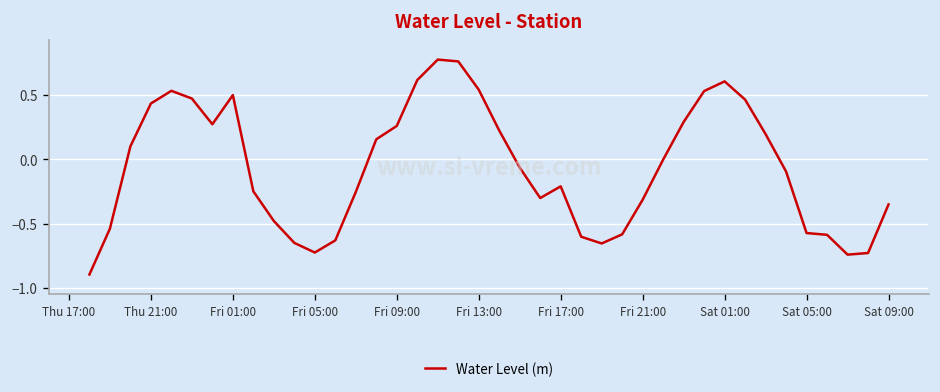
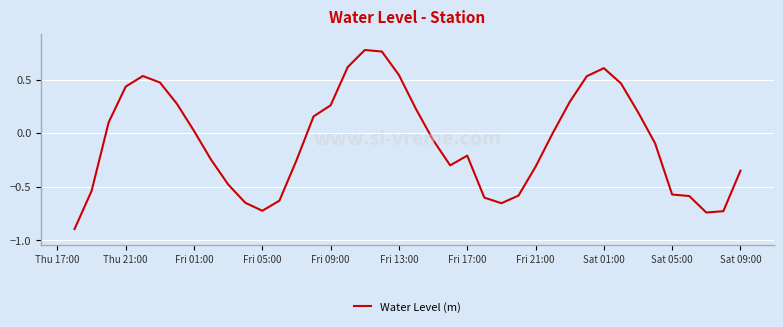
  {
    "Thu 21:00": 0.44,
-   "Fri 01:00": 0.50,
+   "Fri 01:00": 0.02,
    "Fri 05:00": -0.72,
    "Fri 09:00": 0.26,
    "Fri 13:00": 0.54,
    "Fri 17:00": -0.21,
    "Fri 21:00": -0.31,
    "Sat 01:00": 0.61,
    "Sat 05:00": -0.57,
    "Sat 09:00": -0.35
  }
